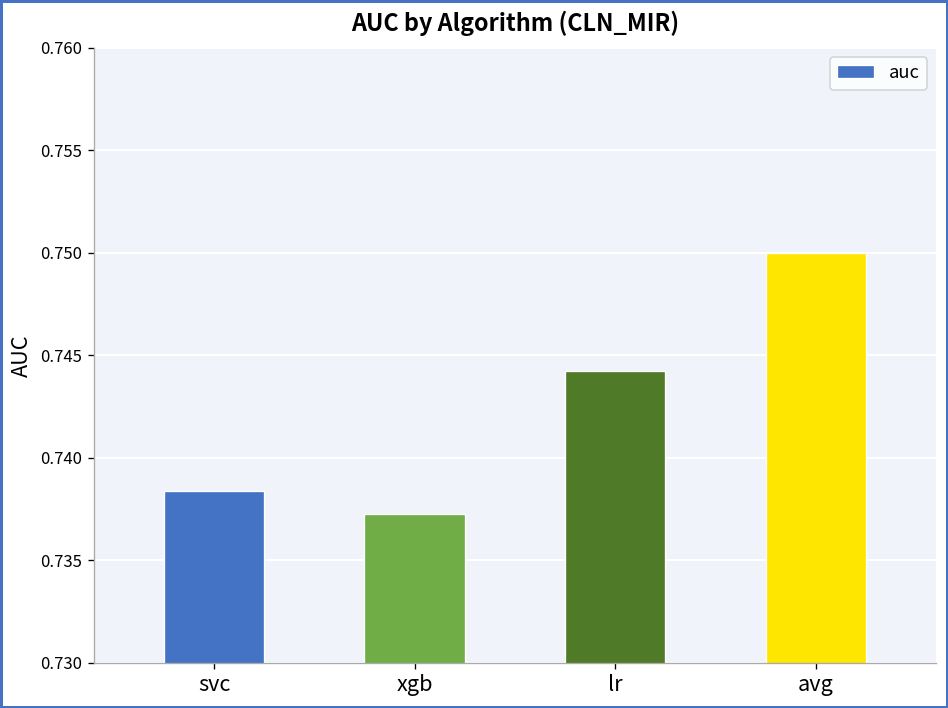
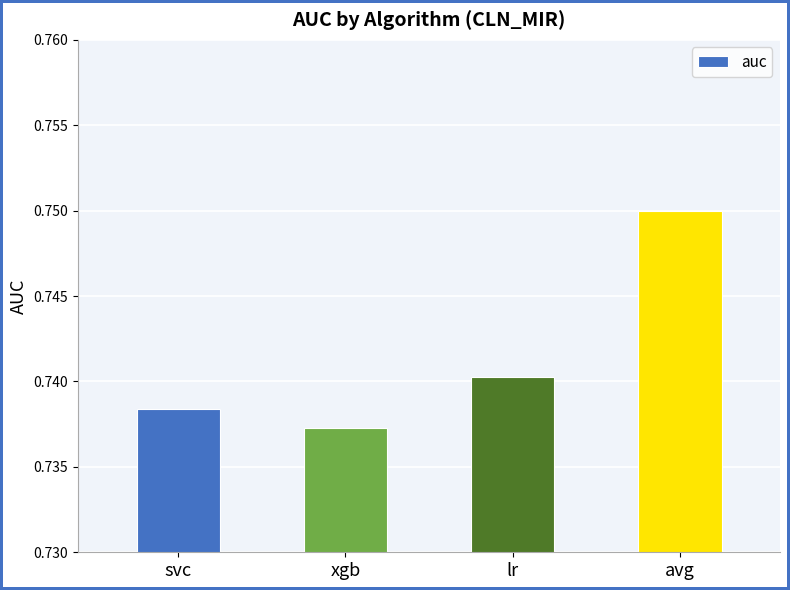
  {
    "svc": 0.7384,
    "xgb": 0.7373,
-   "lr": 0.7442,
+   "lr": 0.7403,
    "avg": 0.7500
  }
